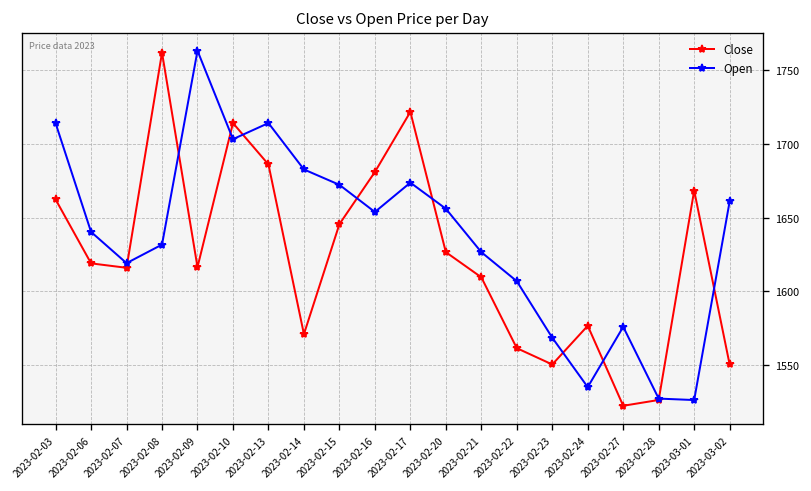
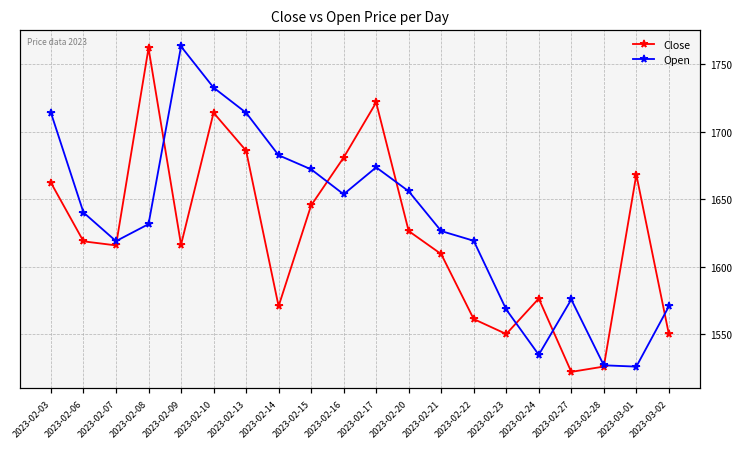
  {
    "Close": {
      "2023-02-03": 1662,
      "2023-02-06": 1619,
      "2023-02-07": 1616,
      "2023-02-08": 1762,
      "2023-02-09": 1616,
      "2023-02-10": 1714,
      "2023-02-13": 1686,
      "2023-02-14": 1571,
      "2023-02-15": 1646,
      "2023-02-16": 1681,
      "2023-02-17": 1722,
      "2023-02-20": 1627,
      "2023-02-21": 1609,
      "2023-02-22": 1561,
      "2023-02-23": 1550,
      "2023-02-24": 1577,
      "2023-02-27": 1522,
      "2023-03-01": 1668,
      "2023-03-02": 1550
    },
    "Open": {
      "2023-02-03": 1714,
      "2023-02-06": 1640,
      "2023-02-07": 1619,
      "2023-02-08": 1632,
      "2023-02-09": 1763,
-     "2023-02-10": 1703,
+     "2023-02-10": 1733,
      "2023-02-13": 1714,
      "2023-02-14": 1683,
      "2023-02-15": 1672,
      "2023-02-16": 1654,
      "2023-02-17": 1674,
      "2023-02-20": 1656,
      "2023-02-21": 1627,
-     "2023-02-22": 1607,
+     "2023-02-22": 1619,
      "2023-02-23": 1568,
      "2023-02-24": 1535,
      "2023-02-27": 1576,
      "2023-03-01": 1526,
-     "2023-03-02": 1661
+     "2023-03-02": 1571
    }
  }
